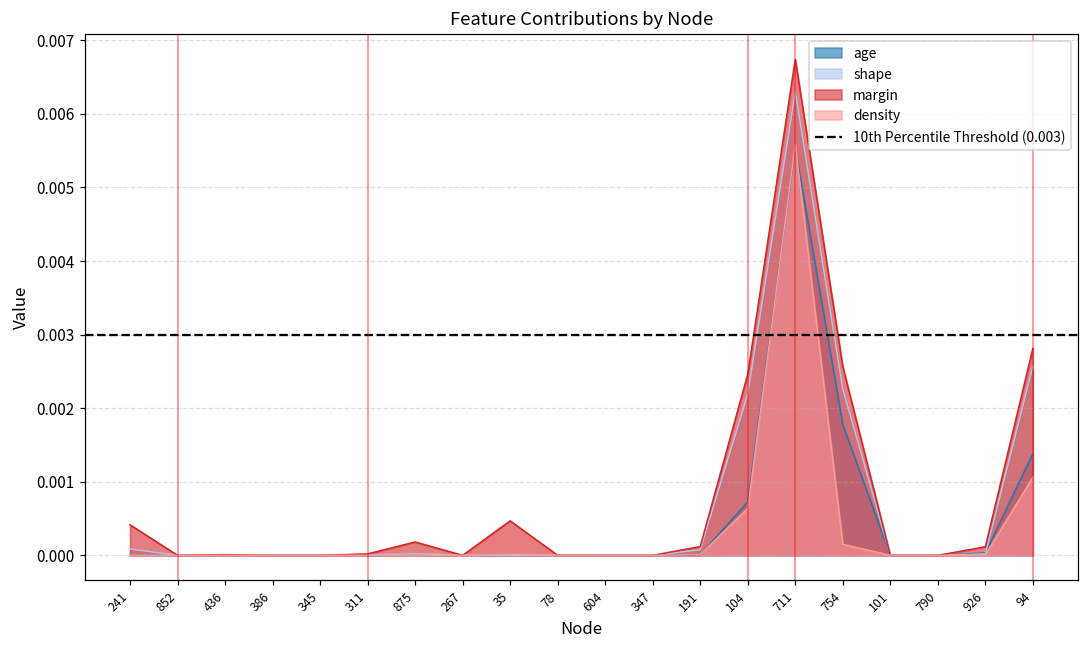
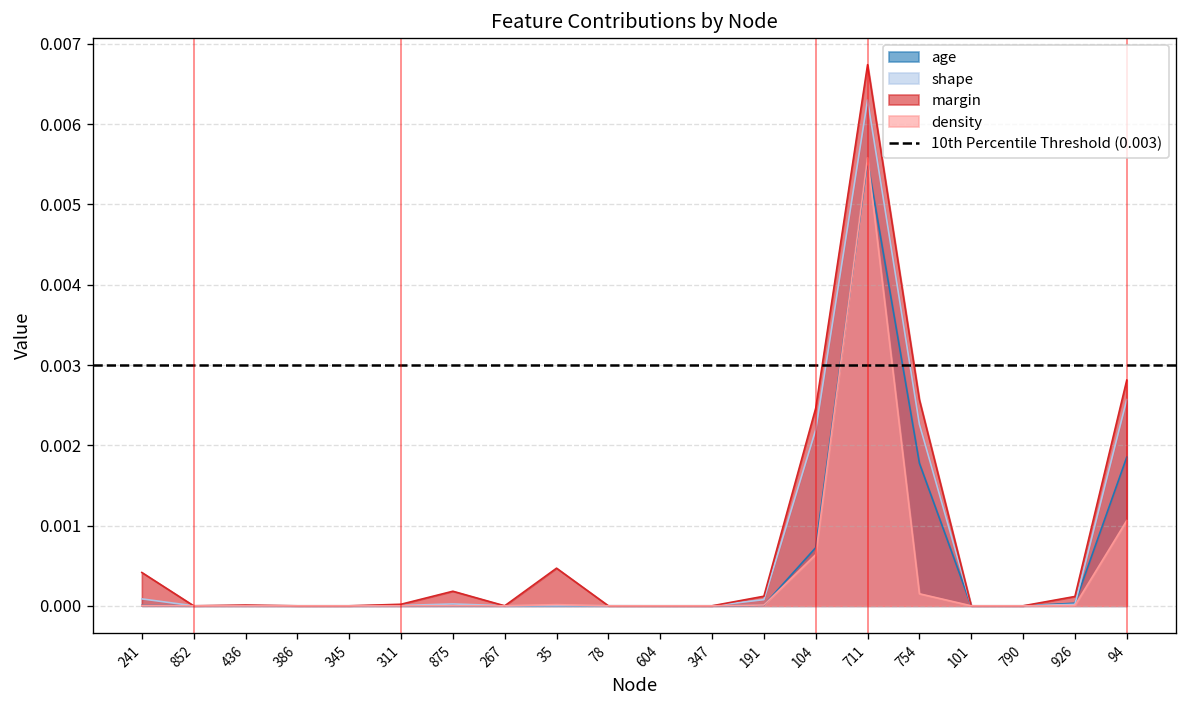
  {
    "age": {
      "104": 0.0007,
      "711": 0.0055,
      "754": 0.0018,
-     "94": 0.0014
+     "94": 0.0019
    },
    "shape": {
      "241": 0.0001,
      "191": 0.0001,
      "104": 0.0022,
      "711": 0.0063,
      "754": 0.0023,
      "94": 0.0026
    },
    "margin": {
      "241": 0.0004,
      "875": 0.0002,
      "35": 0.0005,
      "191": 0.0001,
      "104": 0.0025,
      "711": 0.0067,
      "754": 0.0026,
      "926": 0.0001,
      "94": 0.0028
    },
    "density": {
      "104": 0.0006,
      "711": 0.0056,
      "754": 0.0002,
      "94": 0.0011
    }
  }
